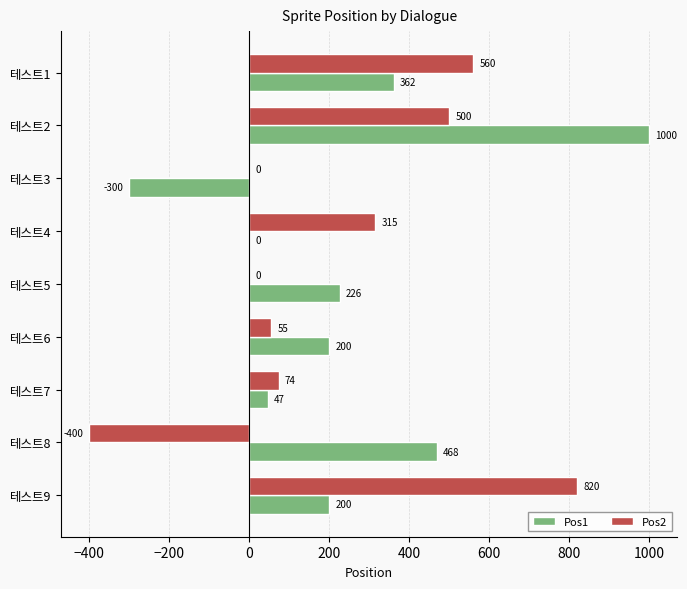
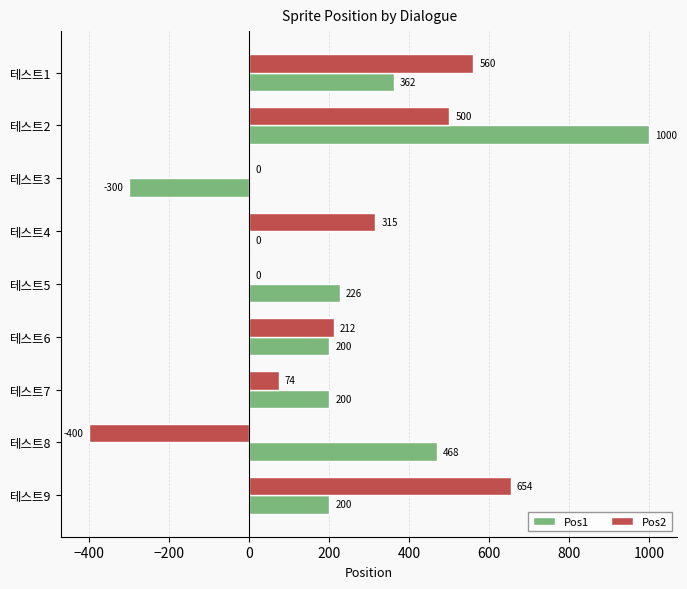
  {
    "Pos1": {
      "테스트1": 362,
      "테스트2": 1000,
      "테스트3": -300,
      "테스트4": 0,
      "테스트5": 226,
      "테스트6": 200,
-     "테스트7": 47,
+     "테스트7": 200,
      "테스트8": 468,
      "테스트9": 200
    },
    "Pos2": {
      "테스트1": 560,
      "테스트2": 500,
      "테스트3": 0,
      "테스트4": 315,
      "테스트5": 0,
-     "테스트6": 55,
+     "테스트6": 212,
      "테스트7": 74,
      "테스트8": -400,
-     "테스트9": 820
+     "테스트9": 654
    }
  }
